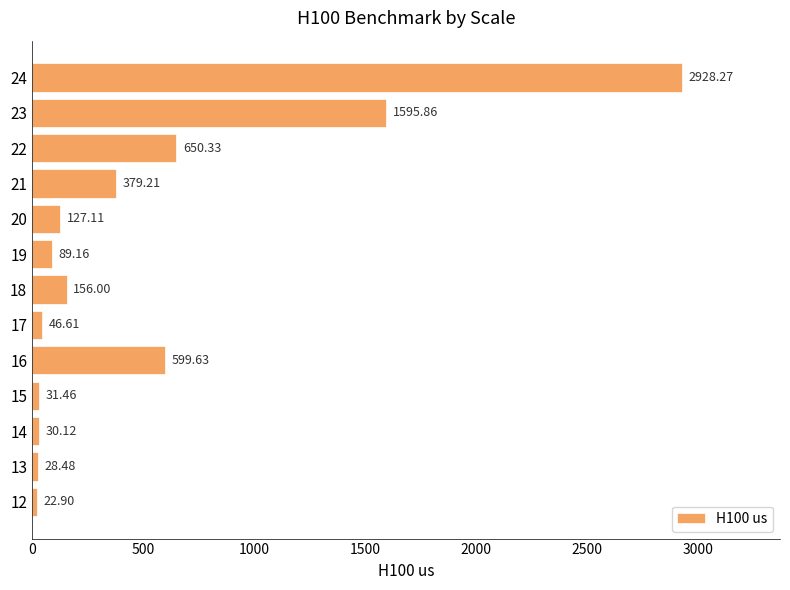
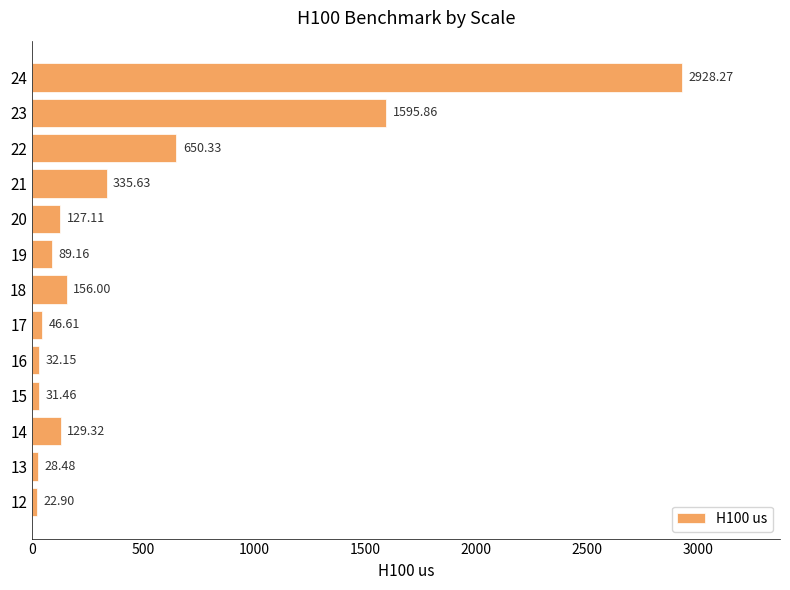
  {
    "24": 2928.27,
    "23": 1595.86,
    "22": 650.33,
-   "21": 379.21,
+   "21": 335.63,
    "20": 127.11,
    "19": 89.16,
    "18": 156.00,
    "17": 46.61,
-   "16": 599.63,
+   "16": 32.15,
    "15": 31.46,
-   "14": 30.12,
+   "14": 129.32,
    "13": 28.48,
    "12": 22.90
  }
